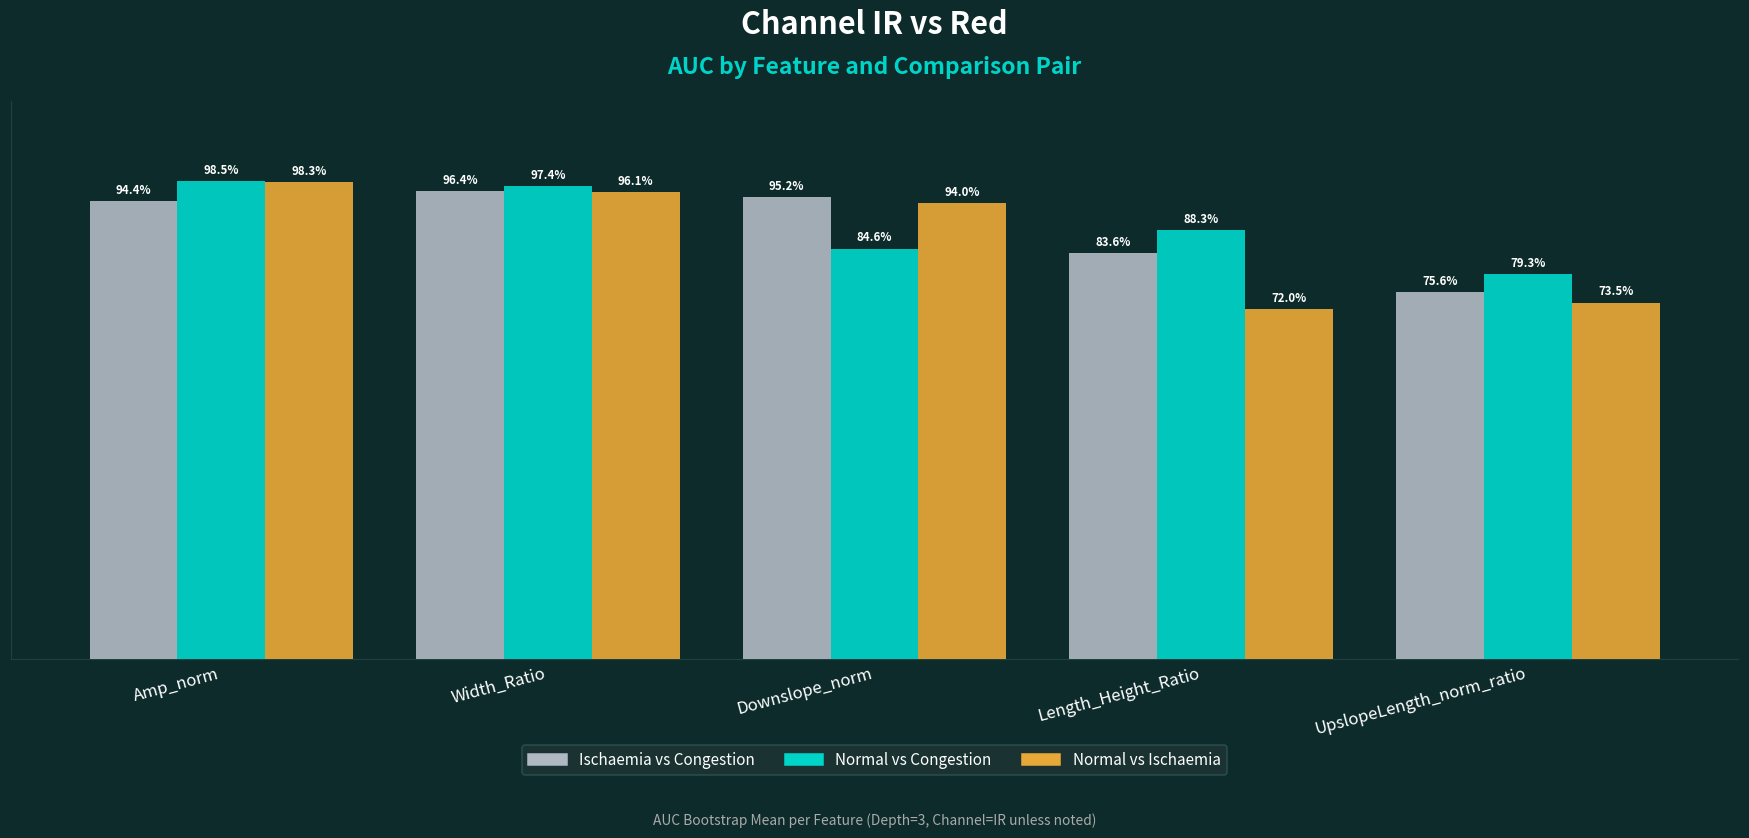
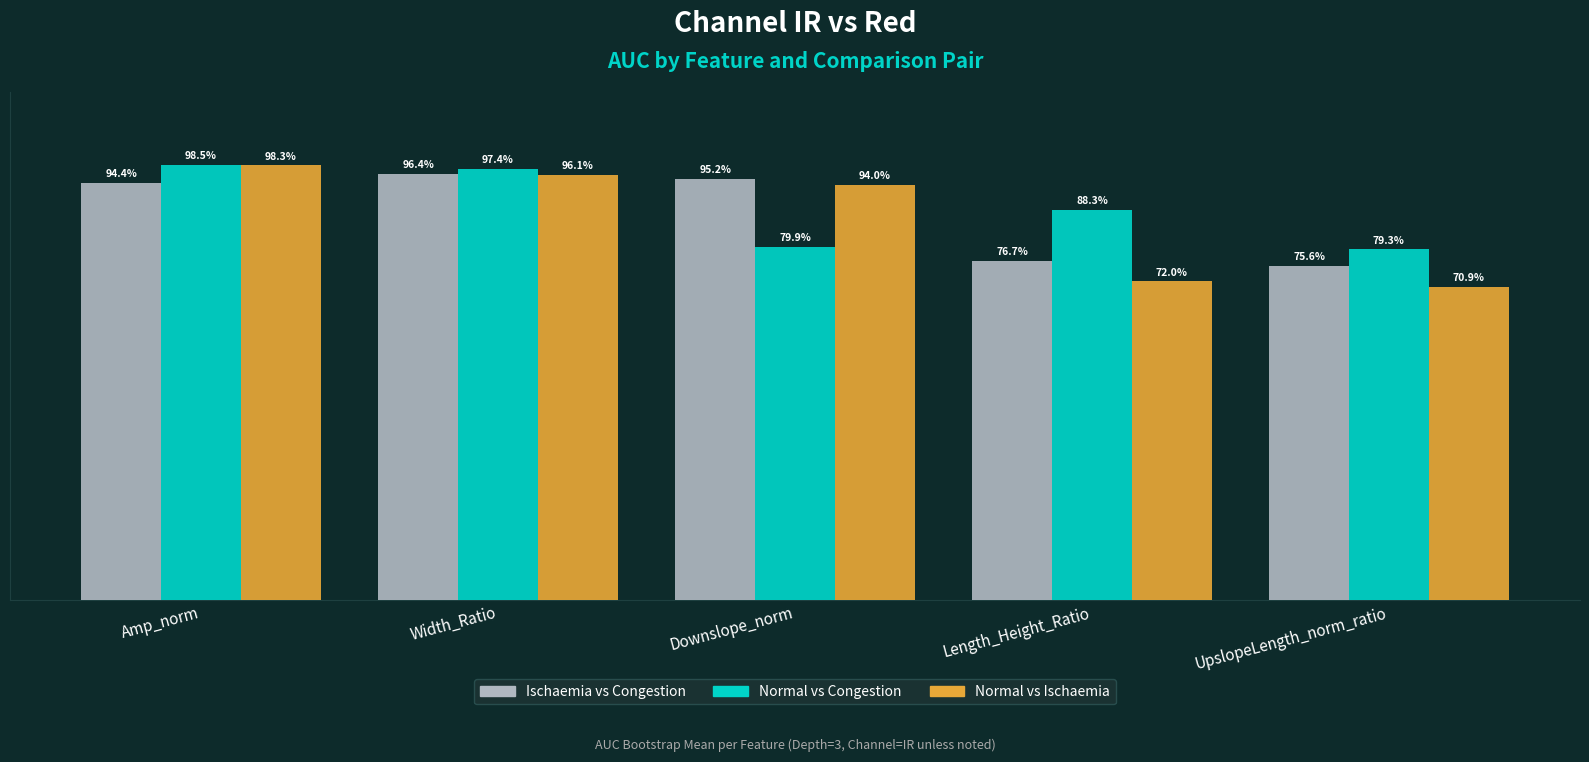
  {
    "Ischaemia vs Congestion": {
      "Amp_norm": "94.4%",
      "Width_Ratio": "96.4%",
      "Downslope_norm": "95.2%",
-     "Length_Height_Ratio": "83.6%",
+     "Length_Height_Ratio": "76.7%",
      "UpslopeLength_norm_ratio": "75.6%"
    },
    "Normal vs Congestion": {
      "Amp_norm": "98.5%",
      "Width_Ratio": "97.4%",
-     "Downslope_norm": "84.6%",
+     "Downslope_norm": "79.9%",
      "Length_Height_Ratio": "88.3%",
      "UpslopeLength_norm_ratio": "79.3%"
    },
    "Normal vs Ischaemia": {
      "Amp_norm": "98.3%",
      "Width_Ratio": "96.1%",
      "Downslope_norm": "94.0%",
      "Length_Height_Ratio": "72.0%",
-     "UpslopeLength_norm_ratio": "73.5%"
+     "UpslopeLength_norm_ratio": "70.9%"
    }
  }
